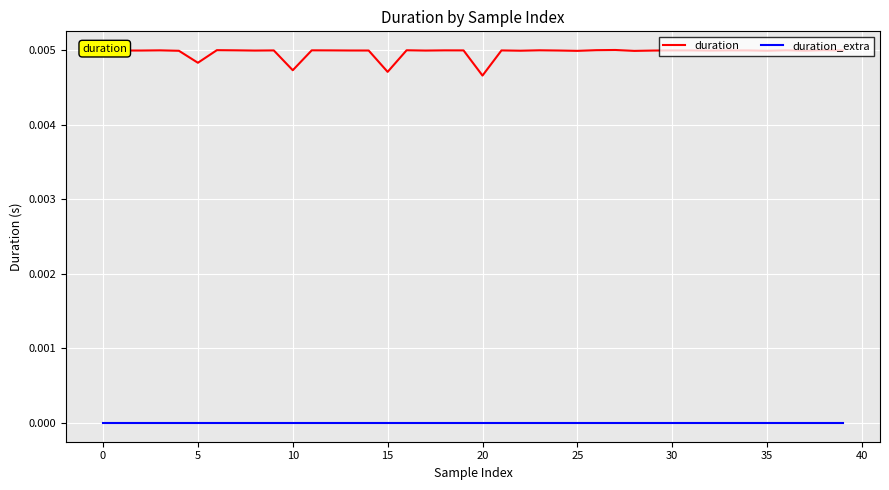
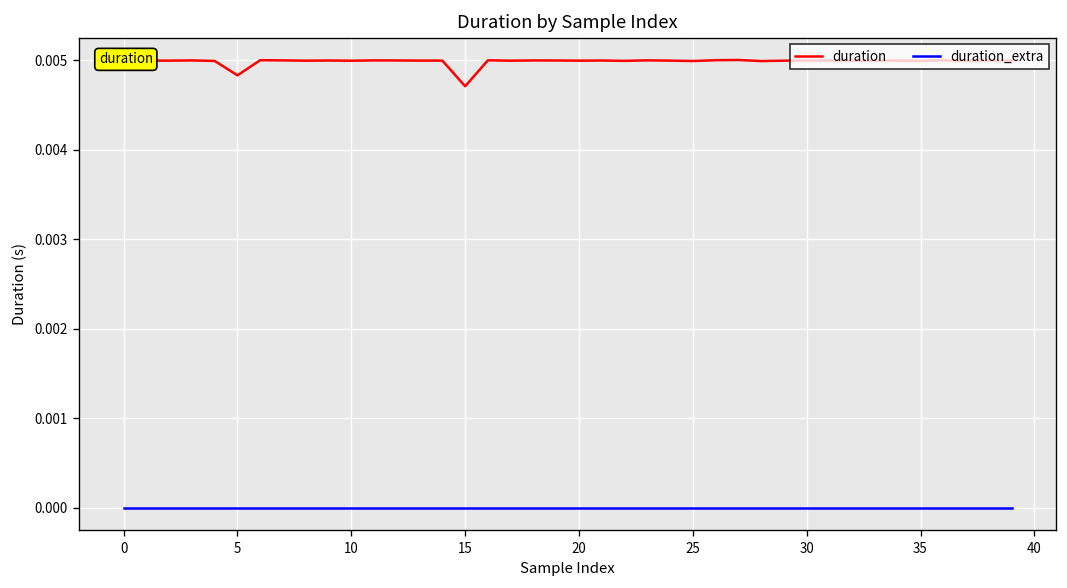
  {
    "duration": {
      "5": 0.0048,
-     "10": 0.0047,
+     "10": 0.0050,
      "15": 0.0047,
-     "20": 0.0047,
+     "20": 0.0050,
      "25": 0.0050
    },
    "duration_extra": {
      "0": 0.0000,
      "5": 0.0000,
      "10": 0.0000,
      "15": 0.0000,
      "20": 0.0000,
      "25": 0.0000,
      "30": 0.0000,
      "35": 0.0000
    }
  }
